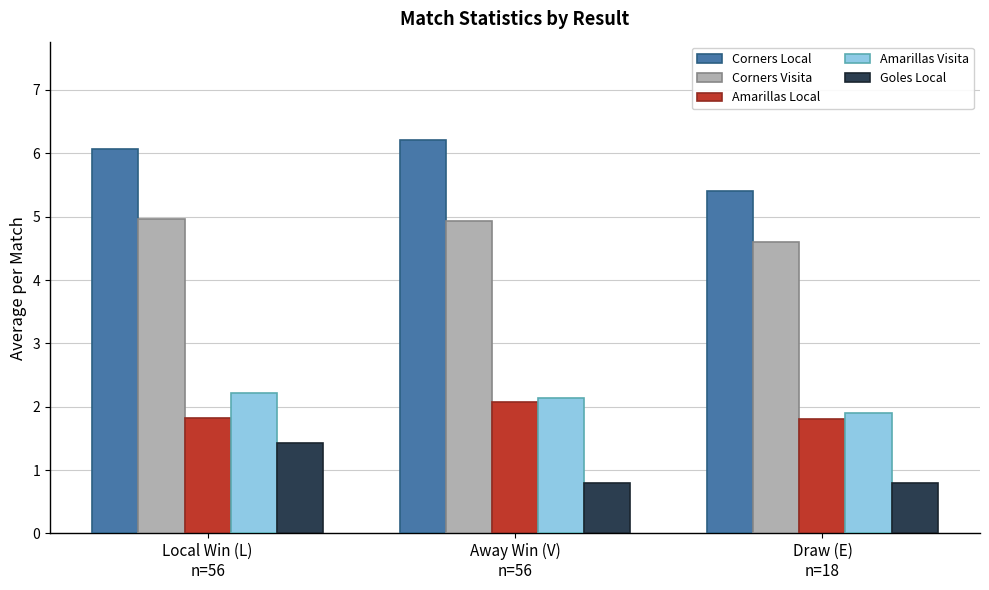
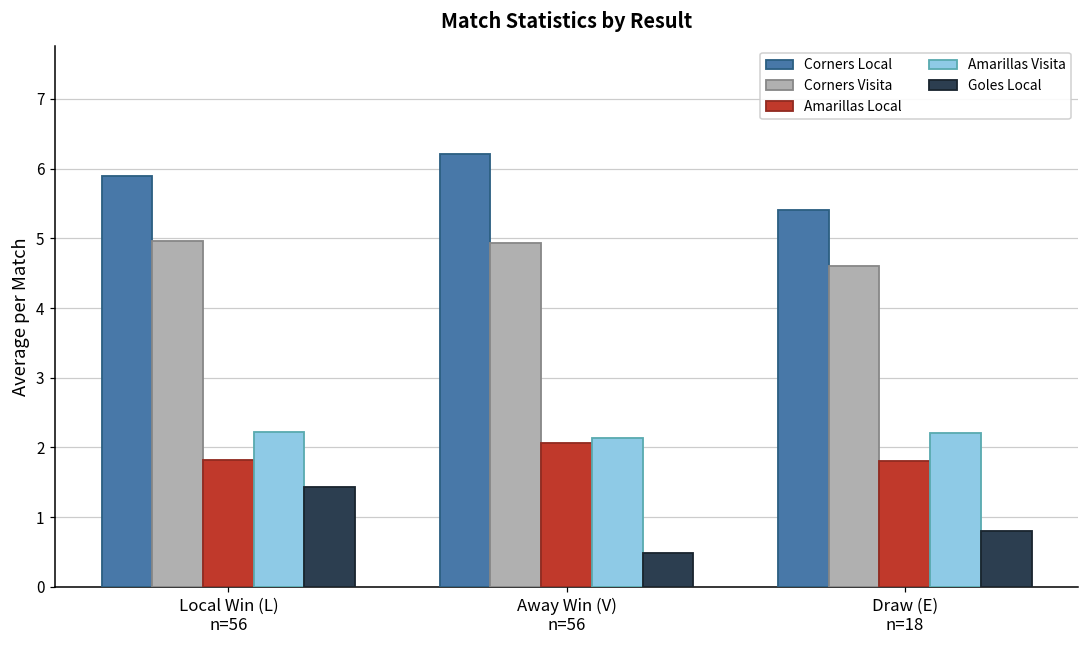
  {
    "Corners Local": {
-     "Local Win (L) n=56": 6.1,
+     "Local Win (L) n=56": 5.9,
      "Away Win (V) n=56": 6.2,
      "Draw (E) n=18": 5.4
    },
    "Corners Visita": {
      "Local Win (L) n=56": 5.0,
      "Away Win (V) n=56": 4.9,
      "Draw (E) n=18": 4.6
    },
    "Amarillas Local": {
      "Local Win (L) n=56": 1.8,
      "Away Win (V) n=56": 2.1,
      "Draw (E) n=18": 1.8
    },
    "Amarillas Visita": {
      "Local Win (L) n=56": 2.2,
      "Away Win (V) n=56": 2.1,
-     "Draw (E) n=18": 1.9
+     "Draw (E) n=18": 2.2
    },
    "Goles Local": {
      "Local Win (L) n=56": 1.4,
-     "Away Win (V) n=56": 0.8,
+     "Away Win (V) n=56": 0.5,
      "Draw (E) n=18": 0.8
    }
  }
